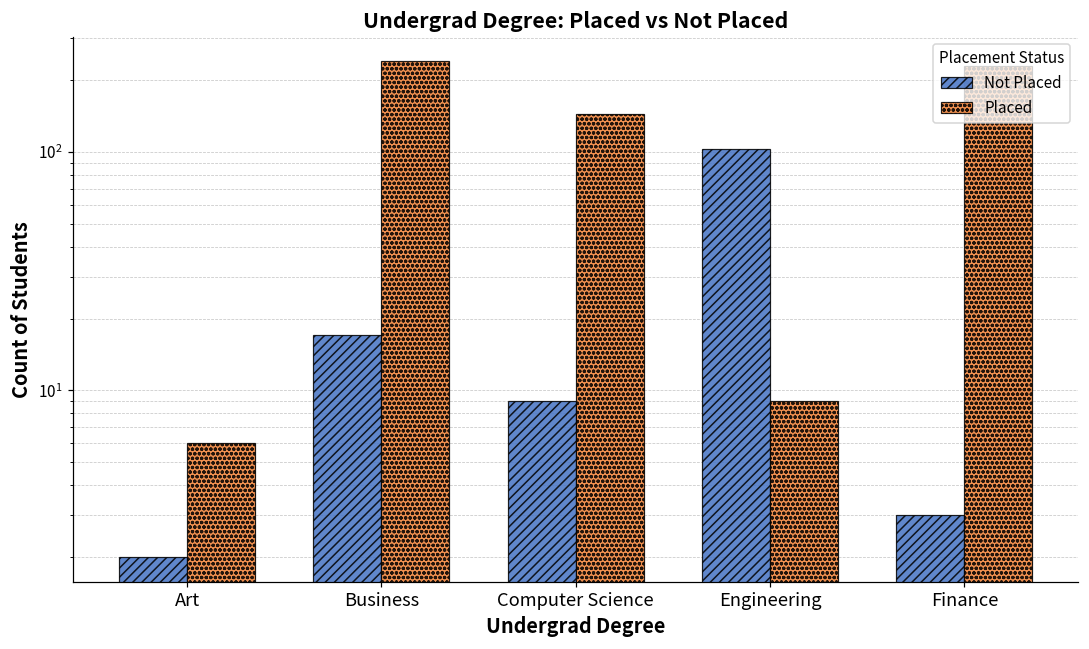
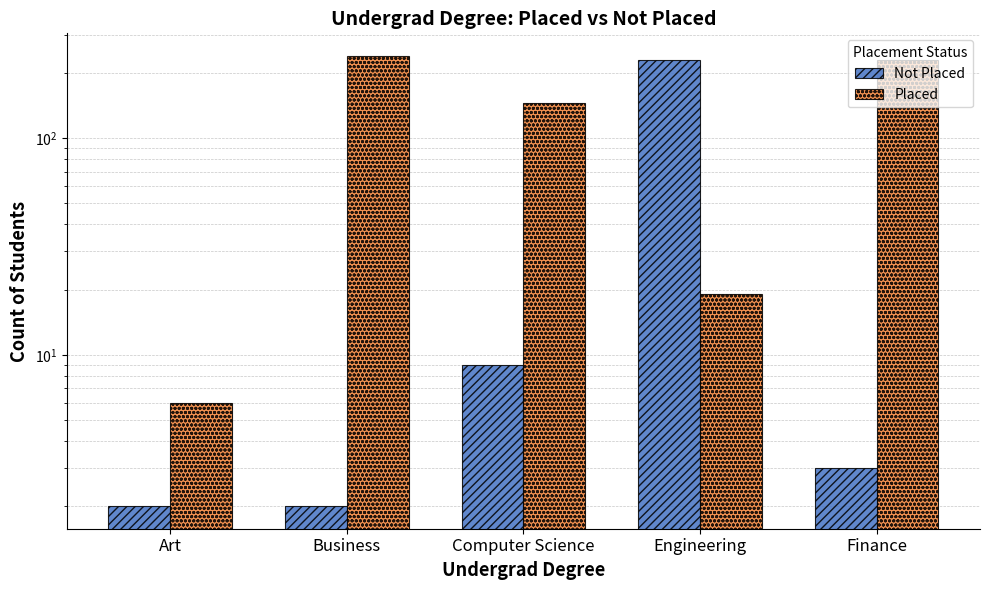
  {
    "Not Placed": {
      "Art": 2,
-     "Business": 17,
+     "Business": 2,
      "Computer Science": 9,
-     "Engineering": 100,
+     "Engineering": 230,
      "Finance": 3
    },
    "Placed": {
      "Art": 6,
      "Business": 240,
      "Computer Science": 150,
-     "Engineering": 9
+     "Engineering": 19
    }
  }
